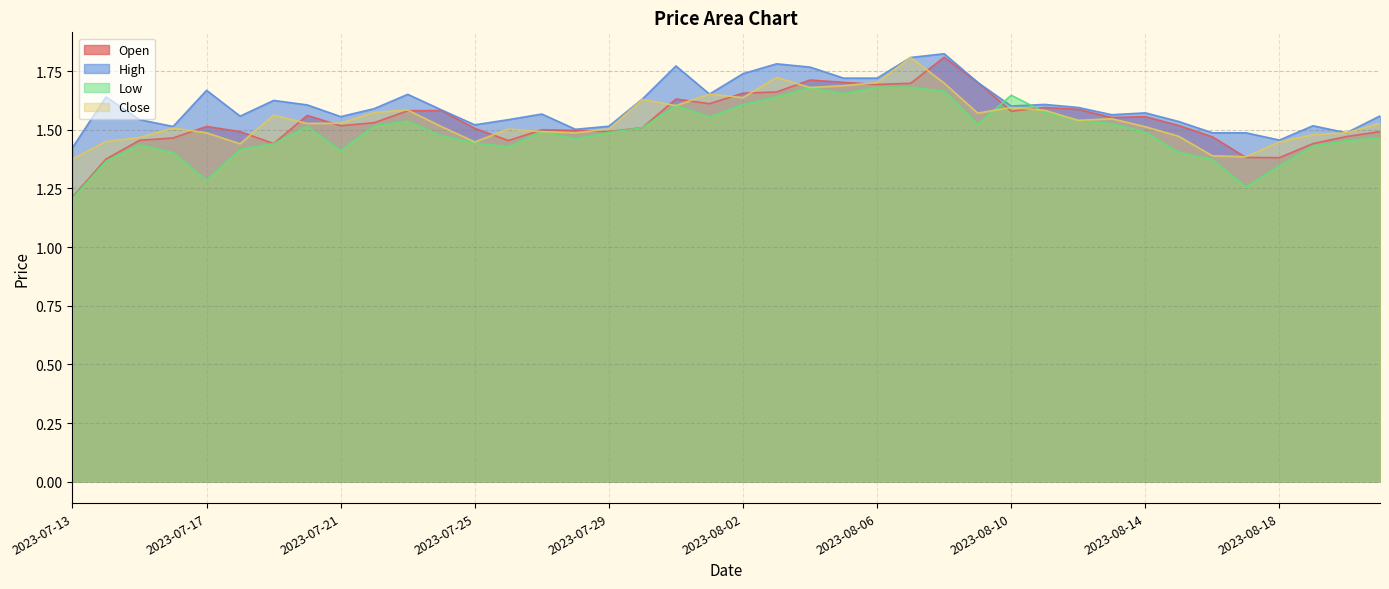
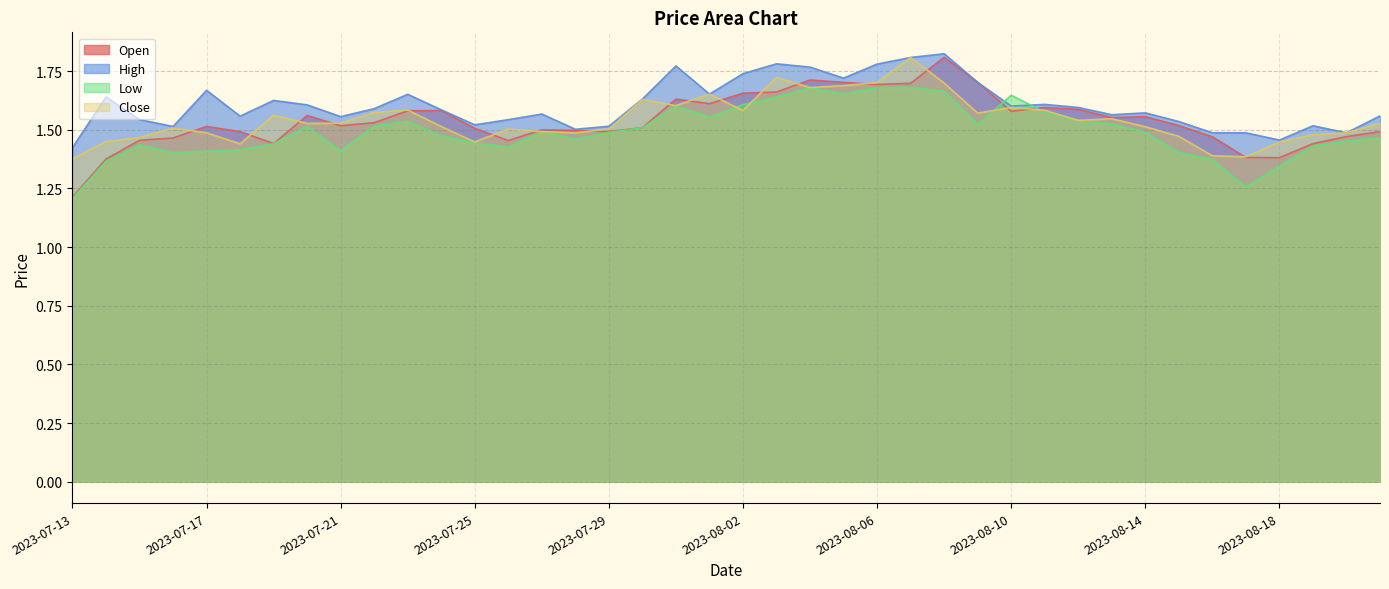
  {
    "Open": {
      "2023-07-17": 1.51,
      "2023-07-21": 1.52,
      "2023-07-25": 1.51,
      "2023-08-02": 1.66,
      "2023-08-10": 1.58,
      "2023-08-14": 1.56,
      "2023-08-18": 1.38
    },
    "High": {
      "2023-07-13": 1.42,
      "2023-07-17": 1.67,
      "2023-07-21": 1.56,
      "2023-07-25": 1.52,
      "2023-07-29": 1.52,
      "2023-08-02": 1.74,
-     "2023-08-06": 1.72,
+     "2023-08-06": 1.78,
      "2023-08-14": 1.57
    },
    "Low": {
-     "2023-07-17": 1.29,
+     "2023-07-17": 1.41,
      "2023-07-21": 1.41,
      "2023-08-02": 1.61,
      "2023-08-06": 1.68,
      "2023-08-10": 1.65,
      "2023-08-14": 1.49,
      "2023-08-18": 1.35
    },
    "Close": {
      "2023-07-13": 1.38,
      "2023-07-17": 1.49,
      "2023-07-21": 1.53,
      "2023-07-29": 1.50,
-     "2023-08-02": 1.64,
+     "2023-08-02": 1.58,
      "2023-08-14": 1.51
    }
  }
